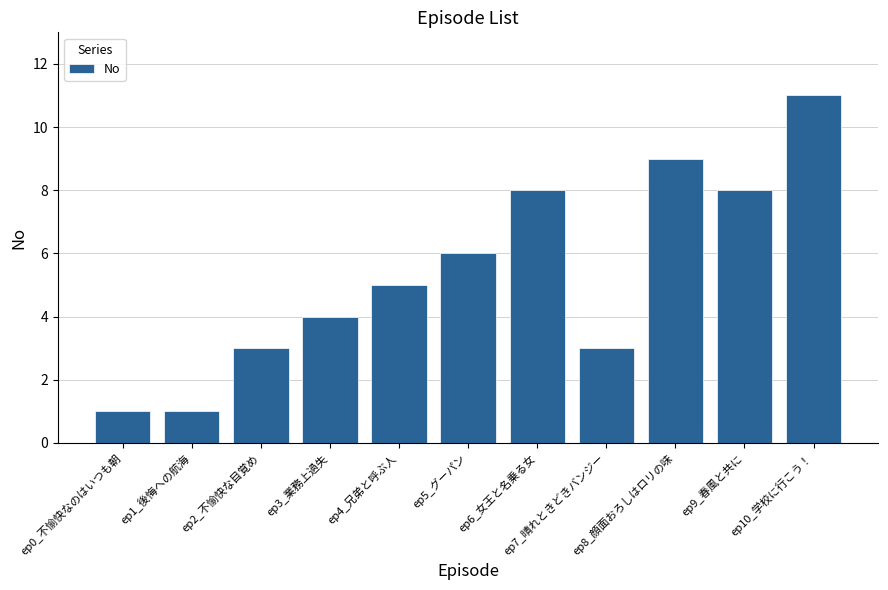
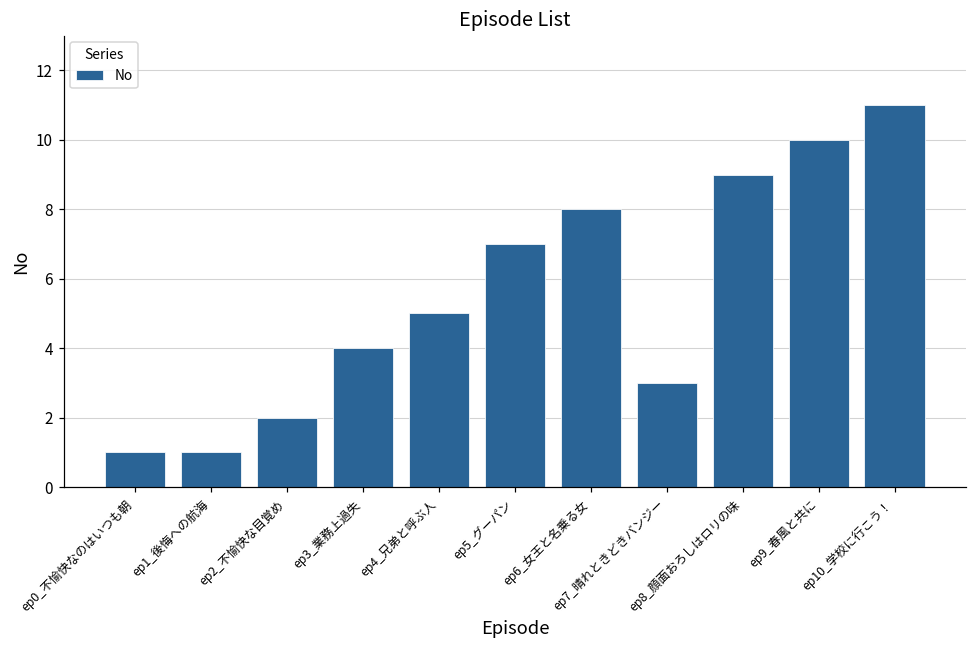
  {
    "ep0_不愉快なのはいつも朝": 1,
    "ep1_後悔への航海": 1,
-   "ep2_不愉快な目覚め": 3,
+   "ep2_不愉快な目覚め": 2,
    "ep3_業務上過失": 4,
    "ep4_兄弟と呼ぶ人": 5,
-   "ep5_グーパン": 6,
+   "ep5_グーパン": 7,
    "ep6_女王と名乗る女": 8,
    "ep7_晴れときどきバンジー": 3,
    "ep8_顔面おろしはロリの味": 9,
-   "ep9_春風と共に": 8,
+   "ep9_春風と共に": 10,
    "ep10_学校に行こう！": 11
  }
